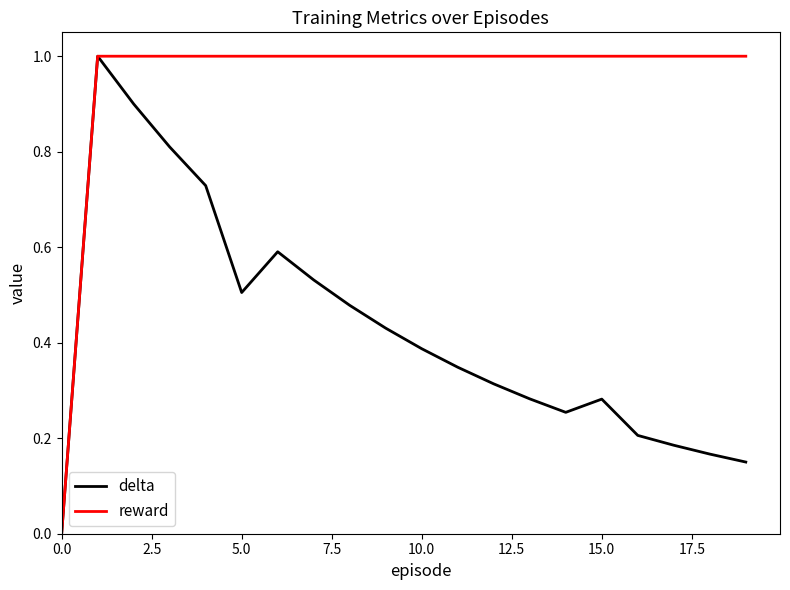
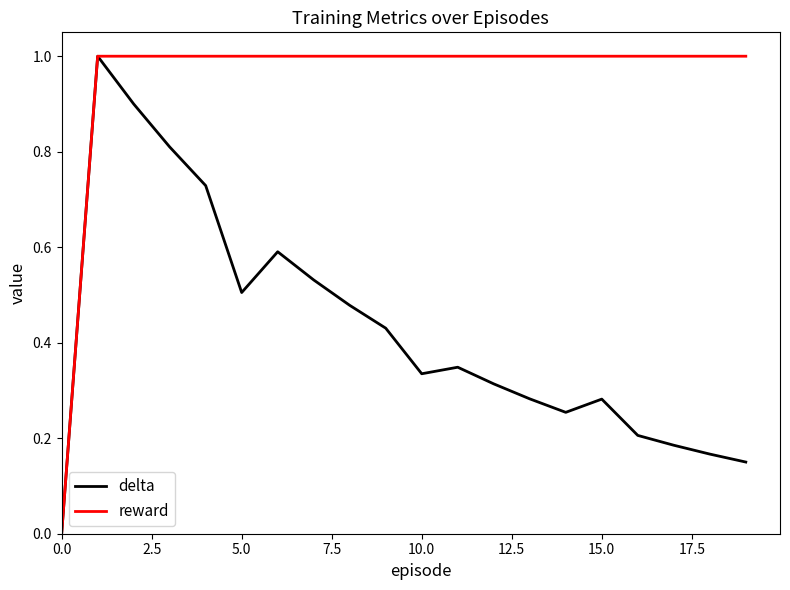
  {
    "delta": {
      "5.0": 0.51,
-     "10.0": 0.39,
+     "10.0": 0.33,
      "15.0": 0.28
    },
    "reward": {
      "5.0": 1.00,
      "10.0": 1.00,
      "15.0": 1.00
    }
  }
